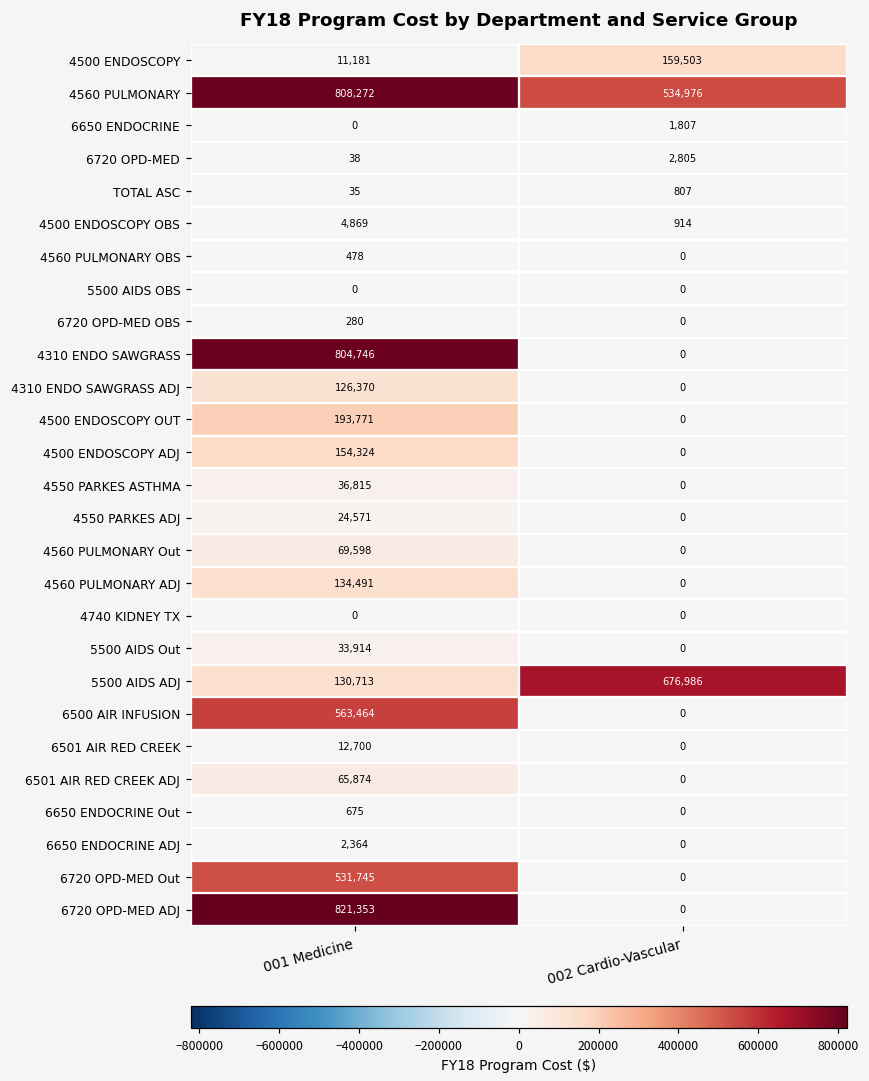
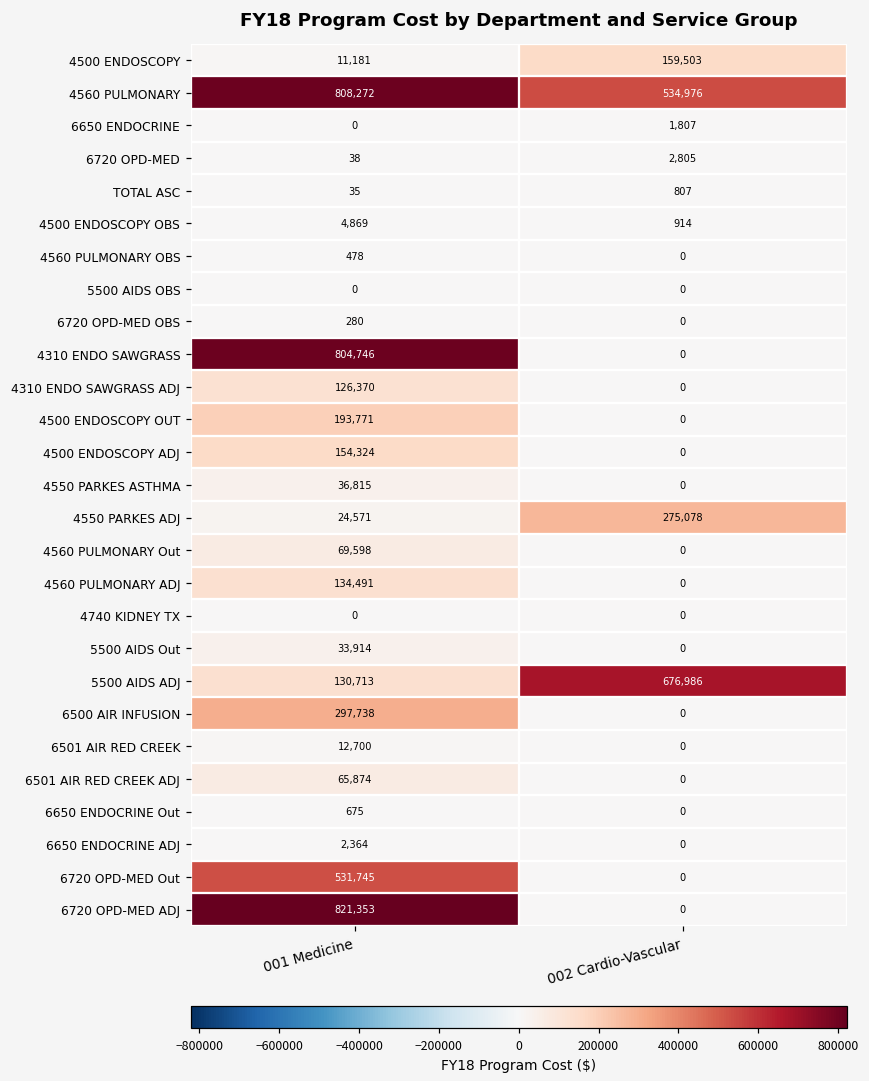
  {
    "4500 ENDOSCOPY": {
      "001 Medicine": "11,181",
      "002 Cardio-Vascular": "159,503"
    },
    "4560 PULMONARY": {
      "001 Medicine": "808,272",
      "002 Cardio-Vascular": "534,976"
    },
    "6650 ENDOCRINE": {
      "001 Medicine": "0",
      "002 Cardio-Vascular": "1,807"
    },
    "6720 OPD-MED": {
      "001 Medicine": "38",
      "002 Cardio-Vascular": "2,805"
    },
    "TOTAL ASC": {
      "001 Medicine": "35",
      "002 Cardio-Vascular": "807"
    },
    "4500 ENDOSCOPY OBS": {
      "001 Medicine": "4,869",
      "002 Cardio-Vascular": "914"
    },
    "4560 PULMONARY OBS": {
      "001 Medicine": "478",
      "002 Cardio-Vascular": "0"
    },
    "5500 AIDS OBS": {
      "001 Medicine": "0",
      "002 Cardio-Vascular": "0"
    },
    "6720 OPD-MED OBS": {
      "001 Medicine": "280",
      "002 Cardio-Vascular": "0"
    },
    "4310 ENDO SAWGRASS": {
      "001 Medicine": "804,746",
      "002 Cardio-Vascular": "0"
    },
    "4310 ENDO SAWGRASS ADJ": {
      "001 Medicine": "126,370",
      "002 Cardio-Vascular": "0"
    },
    "4500 ENDOSCOPY OUT": {
      "001 Medicine": "193,771",
      "002 Cardio-Vascular": "0"
    },
    "4500 ENDOSCOPY ADJ": {
      "001 Medicine": "154,324",
      "002 Cardio-Vascular": "0"
    },
    "4550 PARKES ASTHMA": {
      "001 Medicine": "36,815",
      "002 Cardio-Vascular": "0"
    },
    "4550 PARKES ADJ": {
      "001 Medicine": "24,571",
-     "002 Cardio-Vascular": "0"
+     "002 Cardio-Vascular": "275,078"
    },
    "4560 PULMONARY Out": {
      "001 Medicine": "69,598",
      "002 Cardio-Vascular": "0"
    },
    "4560 PULMONARY ADJ": {
      "001 Medicine": "134,491",
      "002 Cardio-Vascular": "0"
    },
    "4740 KIDNEY TX": {
      "001 Medicine": "0",
      "002 Cardio-Vascular": "0"
    },
    "5500 AIDS Out": {
      "001 Medicine": "33,914",
      "002 Cardio-Vascular": "0"
    },
    "5500 AIDS ADJ": {
      "001 Medicine": "130,713",
      "002 Cardio-Vascular": "676,986"
    },
    "6500 AIR INFUSION": {
-     "001 Medicine": "563,464",
+     "001 Medicine": "297,738",
      "002 Cardio-Vascular": "0"
    },
    "6501 AIR RED CREEK": {
      "001 Medicine": "12,700",
      "002 Cardio-Vascular": "0"
    },
    "6501 AIR RED CREEK ADJ": {
      "001 Medicine": "65,874",
      "002 Cardio-Vascular": "0"
    },
    "6650 ENDOCRINE Out": {
      "001 Medicine": "675",
      "002 Cardio-Vascular": "0"
    },
    "6650 ENDOCRINE ADJ": {
      "001 Medicine": "2,364",
      "002 Cardio-Vascular": "0"
    },
    "6720 OPD-MED Out": {
      "001 Medicine": "531,745",
      "002 Cardio-Vascular": "0"
    },
    "6720 OPD-MED ADJ": {
      "001 Medicine": "821,353",
      "002 Cardio-Vascular": "0"
    }
  }
